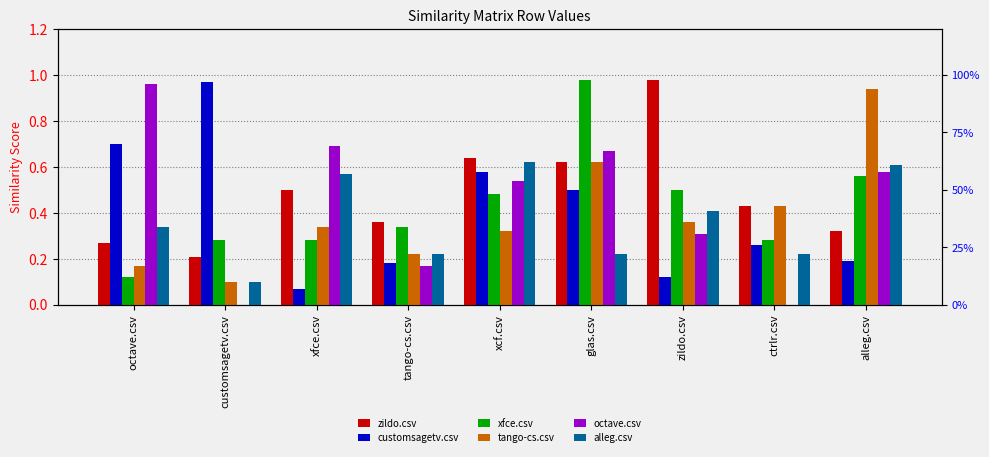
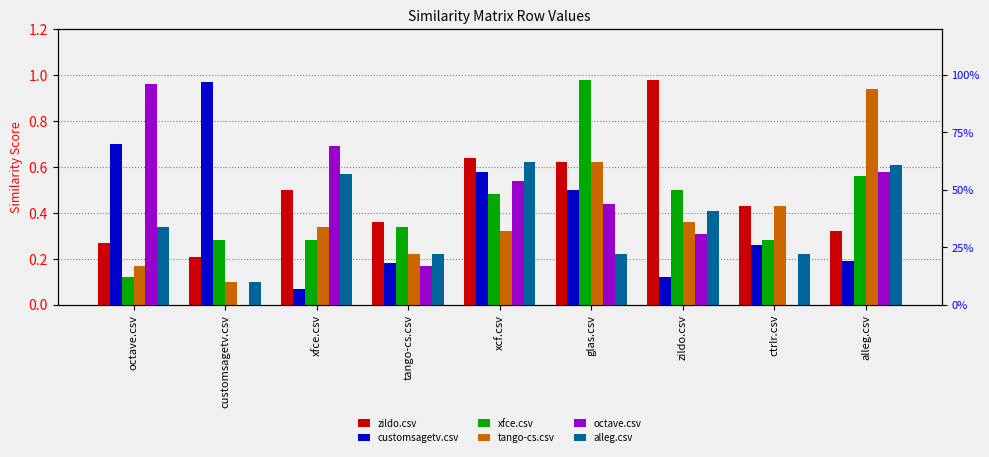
  {
    "zildo.csv": {
      "octave.csv": 0.27,
      "customsagetv.csv": 0.21,
      "xfce.csv": 0.50,
      "tango-cs.csv": 0.36,
      "xcf.csv": 0.64,
      "glas.csv": 0.62,
      "zildo.csv": 0.98,
      "ctrlr.csv": 0.43,
      "alleg.csv": 0.32
    },
    "customsagetv.csv": {
      "octave.csv": 0.70,
      "customsagetv.csv": 0.97,
      "xfce.csv": 0.07,
      "tango-cs.csv": 0.18,
      "xcf.csv": 0.58,
      "glas.csv": 0.50,
      "zildo.csv": 0.12,
      "ctrlr.csv": 0.26,
      "alleg.csv": 0.19
    },
    "xfce.csv": {
      "octave.csv": 0.12,
      "customsagetv.csv": 0.28,
      "xfce.csv": 0.28,
      "tango-cs.csv": 0.34,
      "xcf.csv": 0.48,
      "glas.csv": 0.98,
      "zildo.csv": 0.50,
      "ctrlr.csv": 0.28,
      "alleg.csv": 0.56
    },
    "tango-cs.csv": {
      "octave.csv": 0.17,
      "customsagetv.csv": 0.10,
      "xfce.csv": 0.34,
      "tango-cs.csv": 0.22,
      "xcf.csv": 0.32,
      "glas.csv": 0.62,
      "zildo.csv": 0.36,
      "ctrlr.csv": 0.43,
      "alleg.csv": 0.94
    },
    "octave.csv": {
      "octave.csv": 0.96,
      "customsagetv.csv": 0.00,
      "xfce.csv": 0.69,
      "tango-cs.csv": 0.17,
      "xcf.csv": 0.54,
-     "glas.csv": 0.67,
+     "glas.csv": 0.44,
      "zildo.csv": 0.31,
      "ctrlr.csv": 0.00,
      "alleg.csv": 0.58
    },
    "alleg.csv": {
      "octave.csv": 0.34,
      "customsagetv.csv": 0.10,
      "xfce.csv": 0.57,
      "tango-cs.csv": 0.22,
      "xcf.csv": 0.62,
      "glas.csv": 0.22,
      "zildo.csv": 0.41,
      "ctrlr.csv": 0.22,
      "alleg.csv": 0.61
    }
  }
